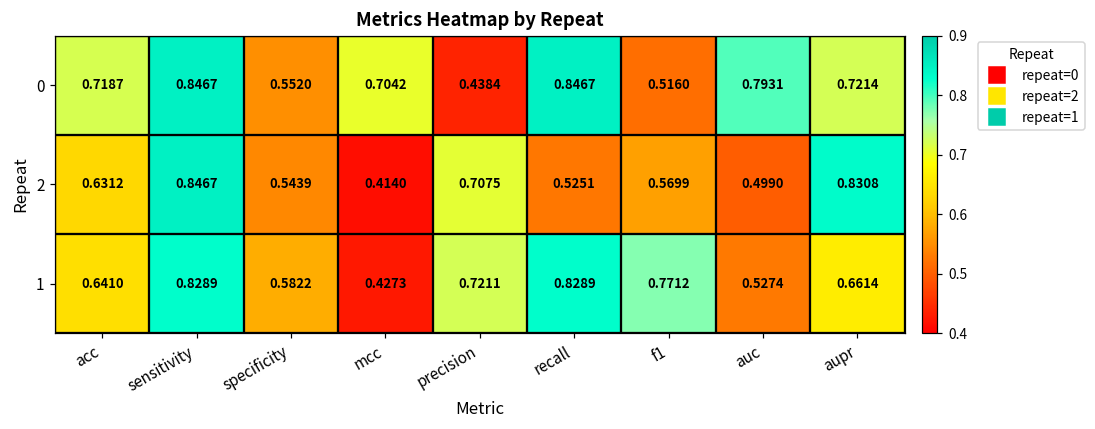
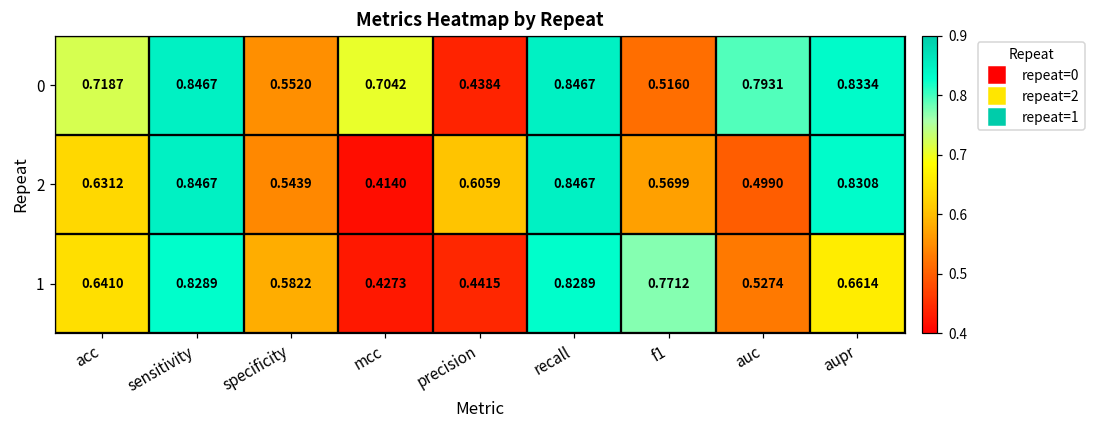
  {
    "0": {
      "acc": 0.7187,
      "sensitivity": 0.8467,
      "specificity": 0.5520,
      "mcc": 0.7042,
      "precision": 0.4384,
      "recall": 0.8467,
      "f1": 0.5160,
      "auc": 0.7931,
-     "aupr": 0.7214
+     "aupr": 0.8334
    },
    "2": {
      "acc": 0.6312,
      "sensitivity": 0.8467,
      "specificity": 0.5439,
      "mcc": 0.4140,
-     "precision": 0.7075,
-     "recall": 0.5251,
+     "precision": 0.6059,
+     "recall": 0.8467,
      "f1": 0.5699,
      "auc": 0.4990,
      "aupr": 0.8308
    },
    "1": {
      "acc": 0.6410,
      "sensitivity": 0.8289,
      "specificity": 0.5822,
      "mcc": 0.4273,
-     "precision": 0.7211,
+     "precision": 0.4415,
      "recall": 0.8289,
      "f1": 0.7712,
      "auc": 0.5274,
      "aupr": 0.6614
    }
  }
